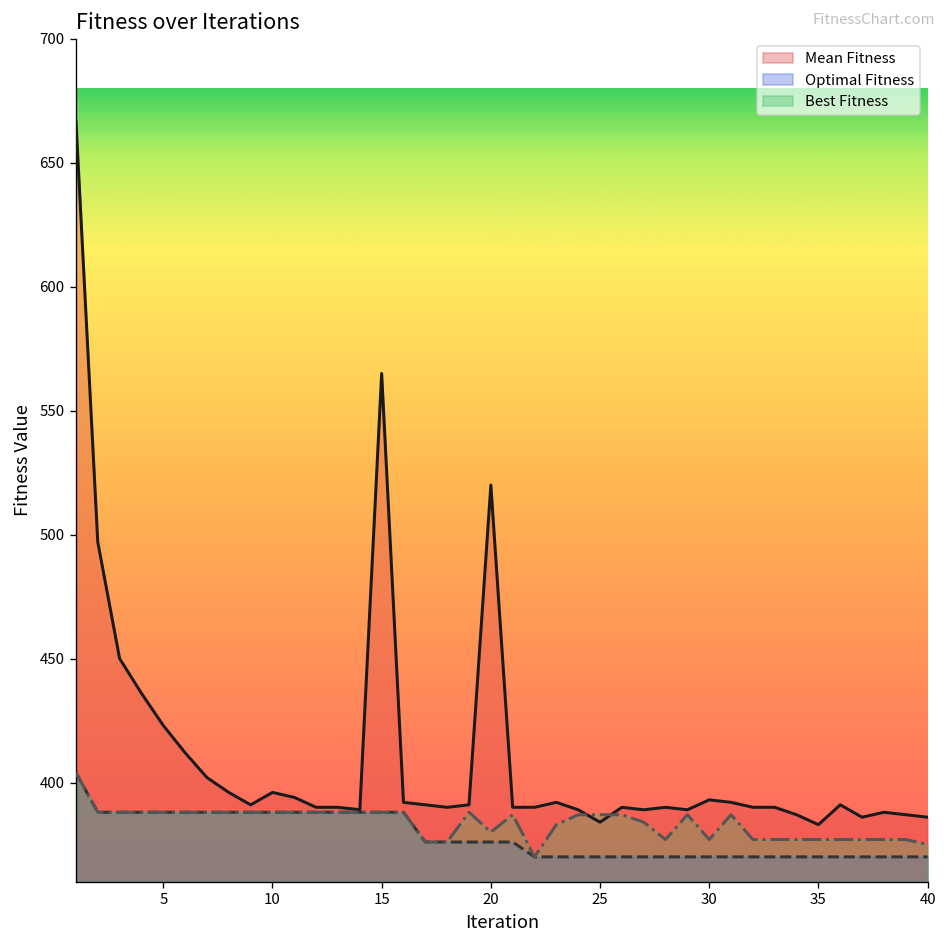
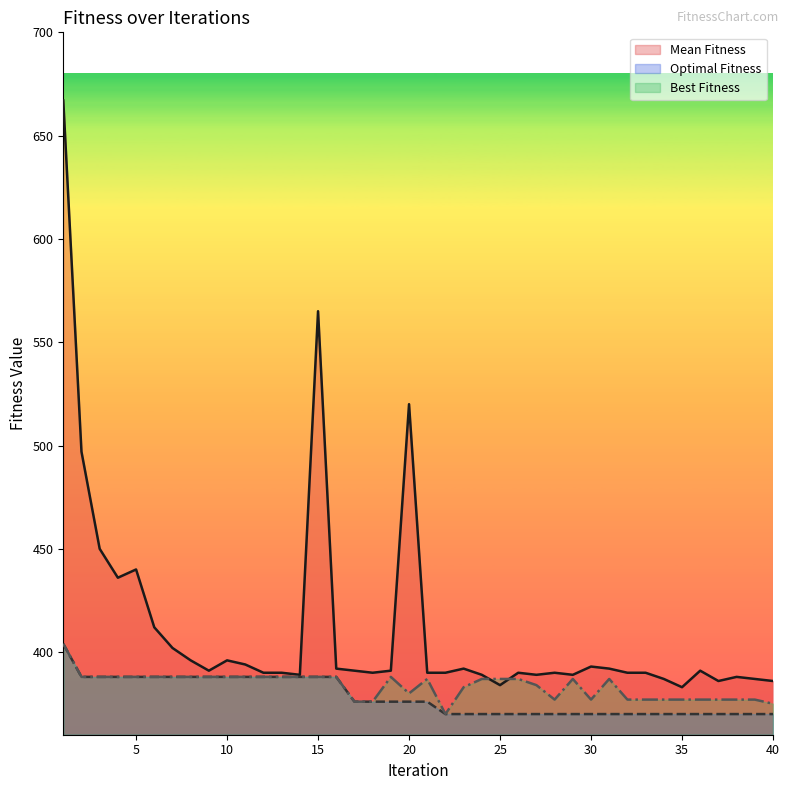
  {
    "Mean Fitness": {
-     "5": 423,
+     "5": 440,
      "10": 396,
      "15": 565,
      "20": 520,
      "25": 384,
      "30": 393,
      "35": 383,
      "40": 386
    },
    "Optimal Fitness": {
      "20": 376,
      "25": 370,
      "30": 370,
      "35": 370,
      "40": 370
    },
    "Best Fitness": {
      "20": 380,
      "25": 387,
      "30": 377,
      "35": 377,
      "40": 375
    }
  }
